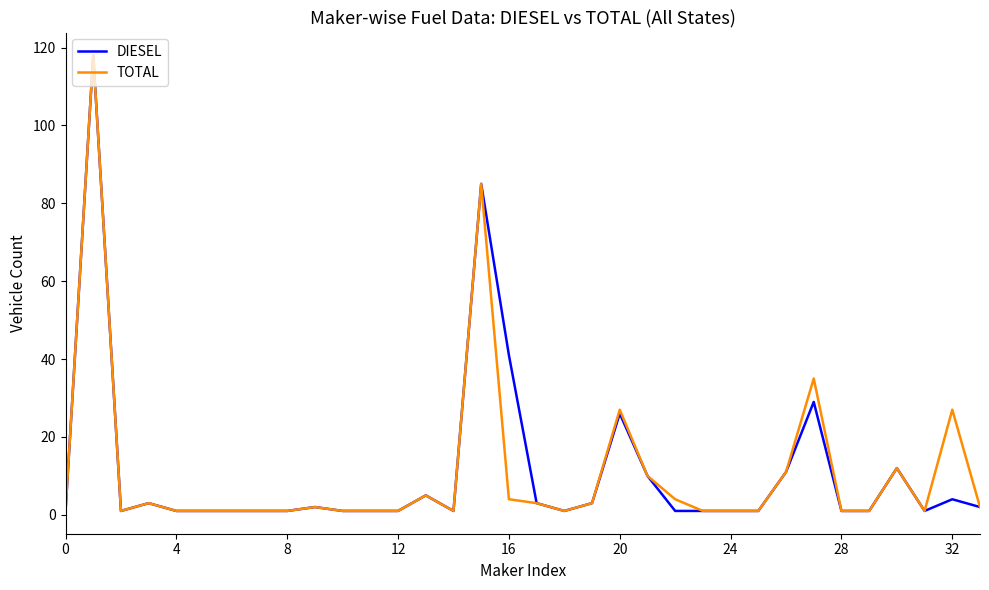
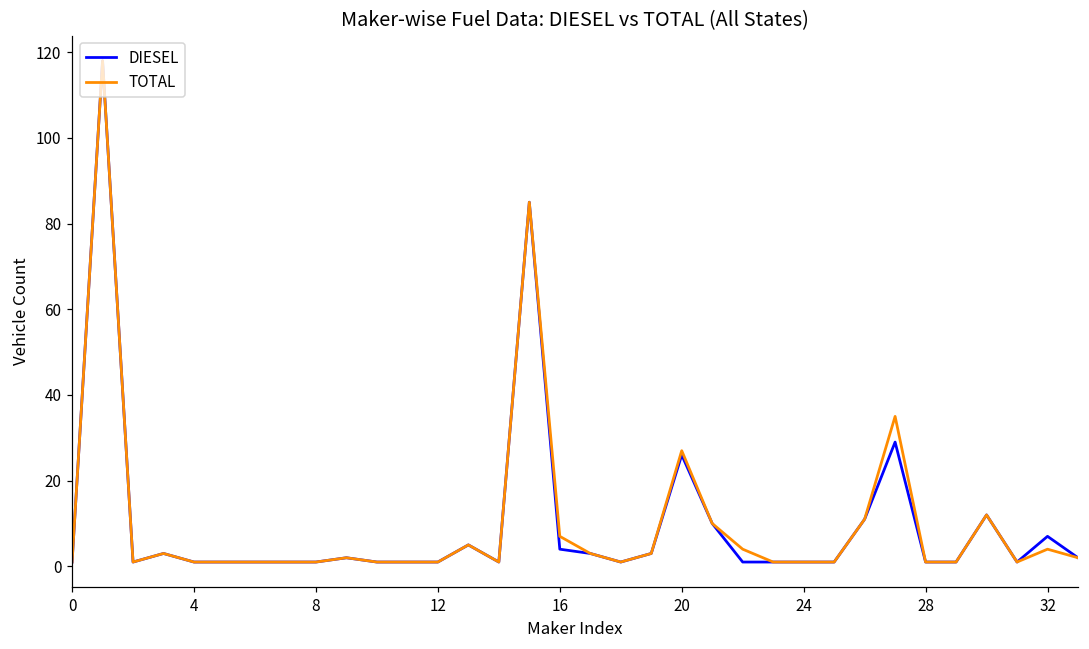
  {
    "DIESEL": {
-     "16": 41,
+     "16": 4,
      "20": 26,
-     "32": 4
+     "32": 7
    },
    "TOTAL": {
-     "16": 4,
+     "16": 7,
      "20": 27,
-     "32": 27
+     "32": 4
    }
  }
